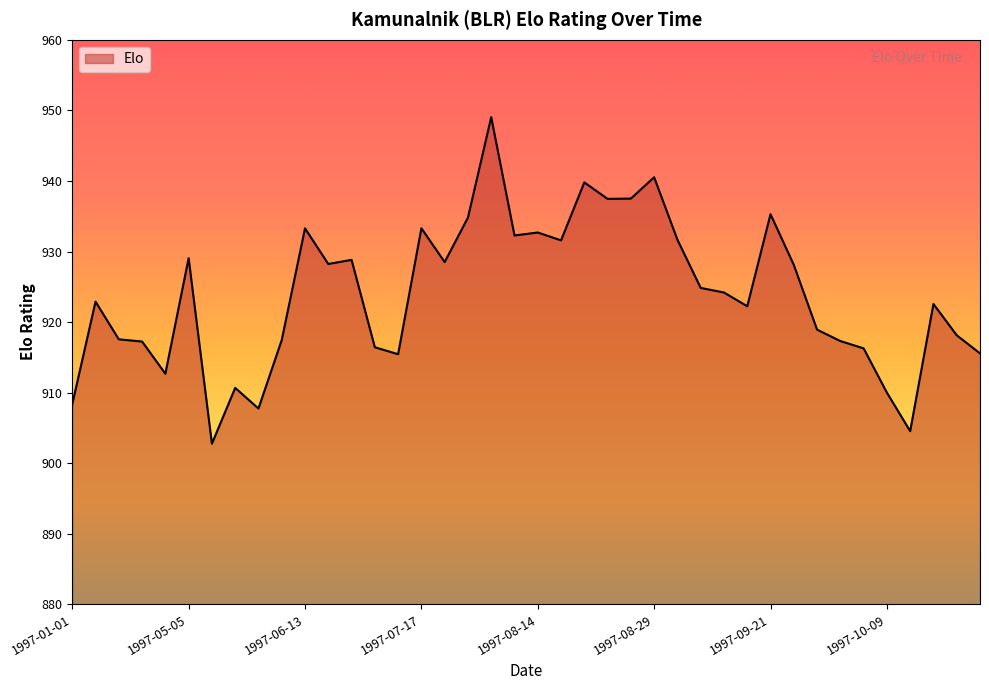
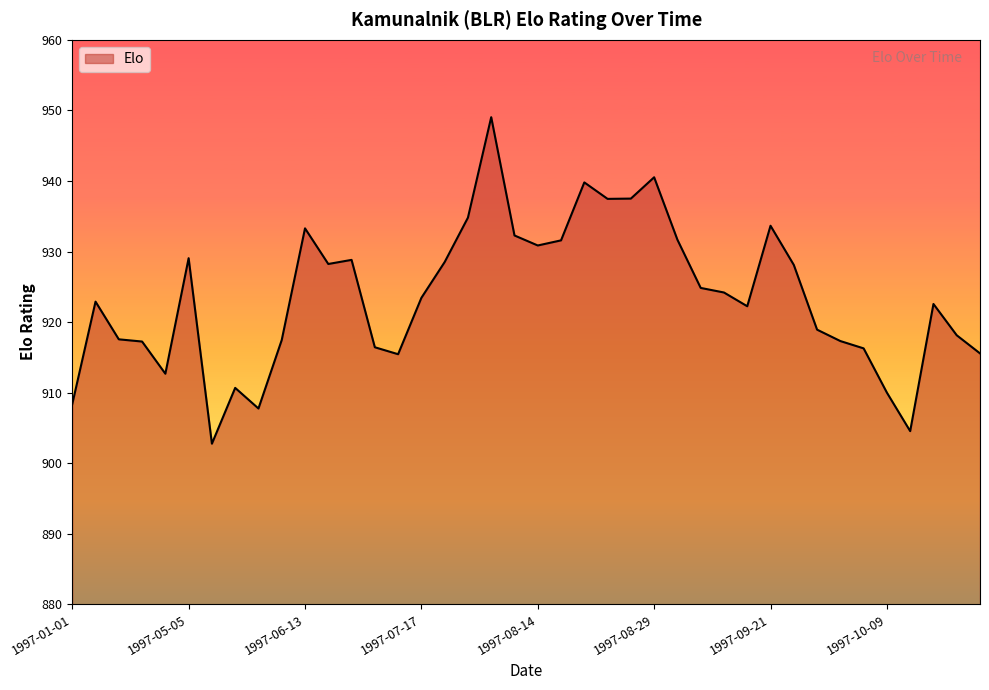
  {
    "1997-01-01": 908,
    "1997-05-05": 929,
    "1997-06-13": 933,
-   "1997-07-17": 933,
-   "1997-08-14": 933,
+   "1997-07-17": 923,
+   "1997-08-14": 931,
    "1997-08-29": 941,
-   "1997-09-21": 935,
+   "1997-09-21": 934,
    "1997-10-09": 910
  }
